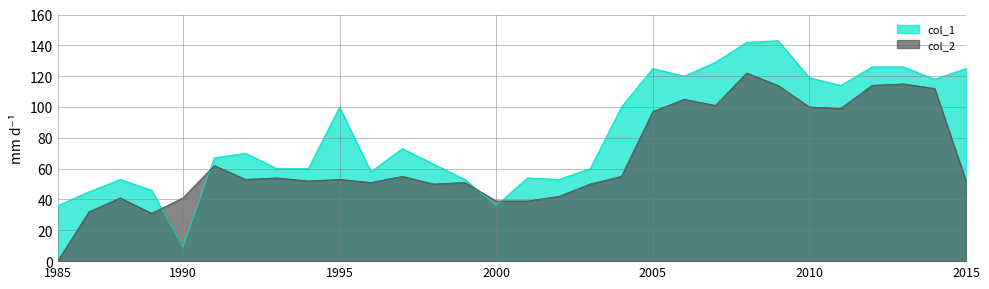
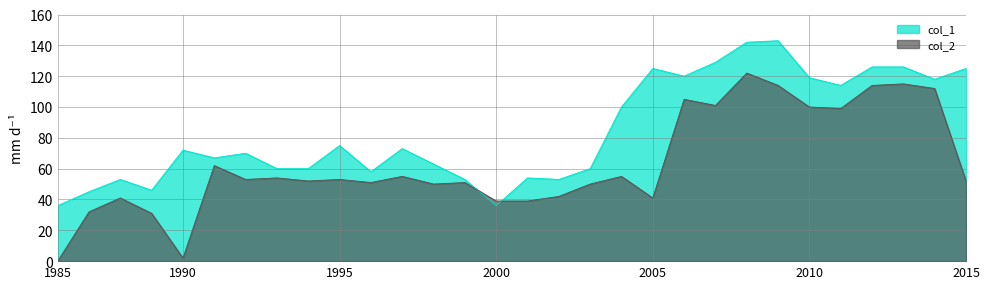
  {
    "col_1": {
      "1985": 36,
-     "1990": 9,
-     "1995": 100,
+     "1990": 72,
+     "1995": 75,
      "2000": 36,
      "2005": 125,
      "2010": 119,
      "2015": 125
    },
    "col_2": {
      "1985": 0,
-     "1990": 41,
+     "1990": 2,
      "1995": 53,
      "2000": 39,
-     "2005": 97,
+     "2005": 41,
      "2010": 100,
      "2015": 52
    }
  }
